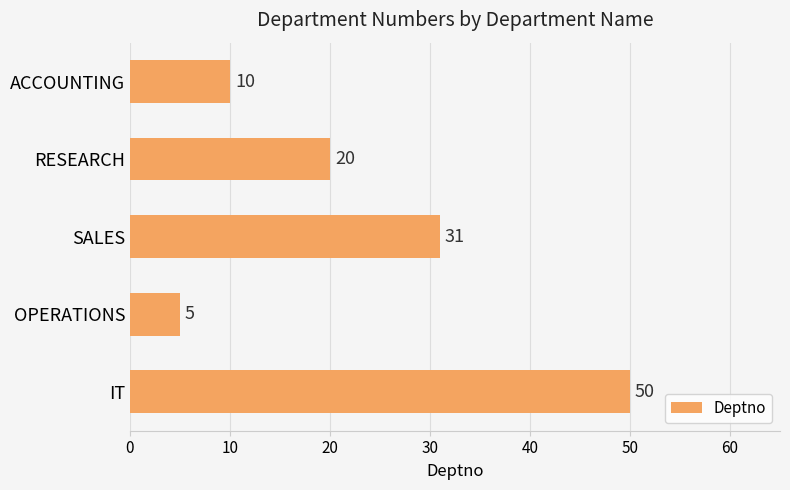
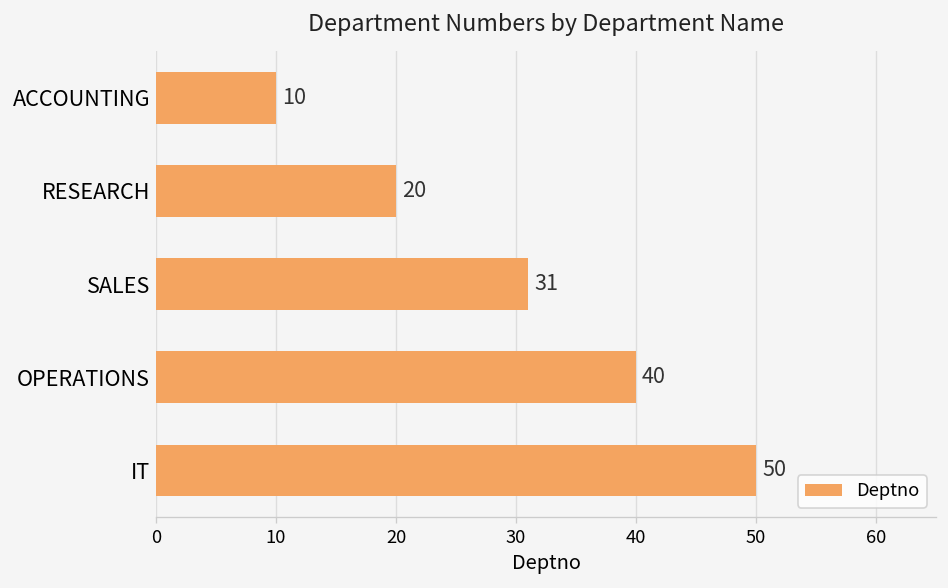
  {
    "ACCOUNTING": 10,
    "RESEARCH": 20,
    "SALES": 31,
-   "OPERATIONS": 5,
+   "OPERATIONS": 40,
    "IT": 50
  }
